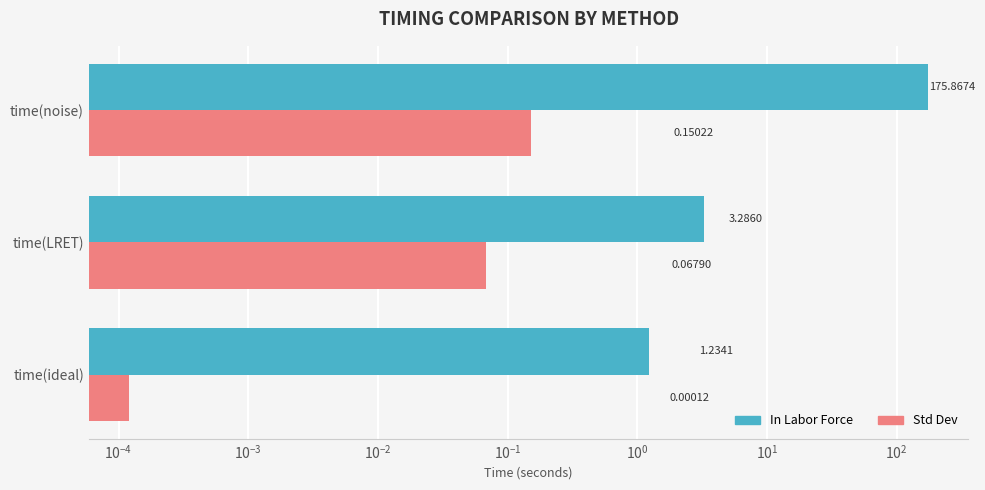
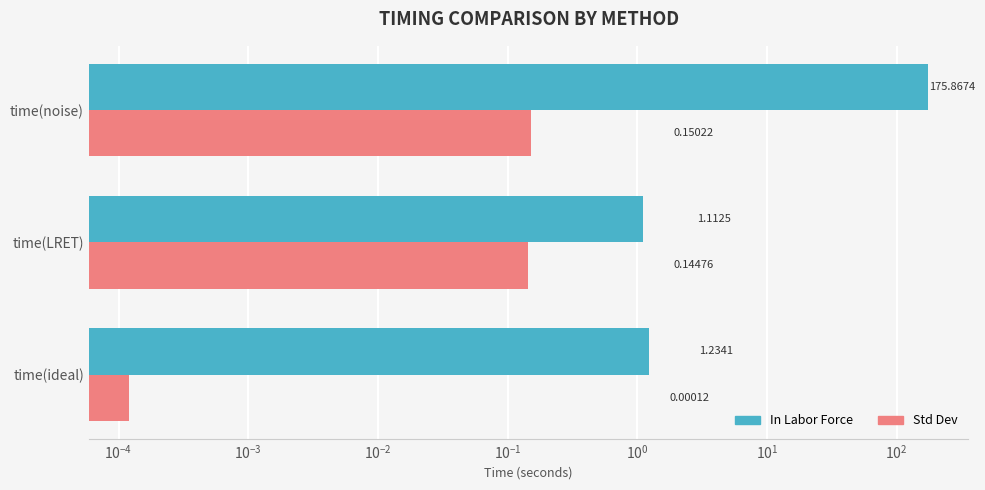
  {
    "In Labor Force": {
      "time(noise)": 175.8674,
-     "time(LRET)": 3.2860
+     "time(LRET)": 1.1125
    },
    "Std Dev": {
-     "time(LRET)": 0.06790
+     "time(LRET)": 0.14476
    }
  }
